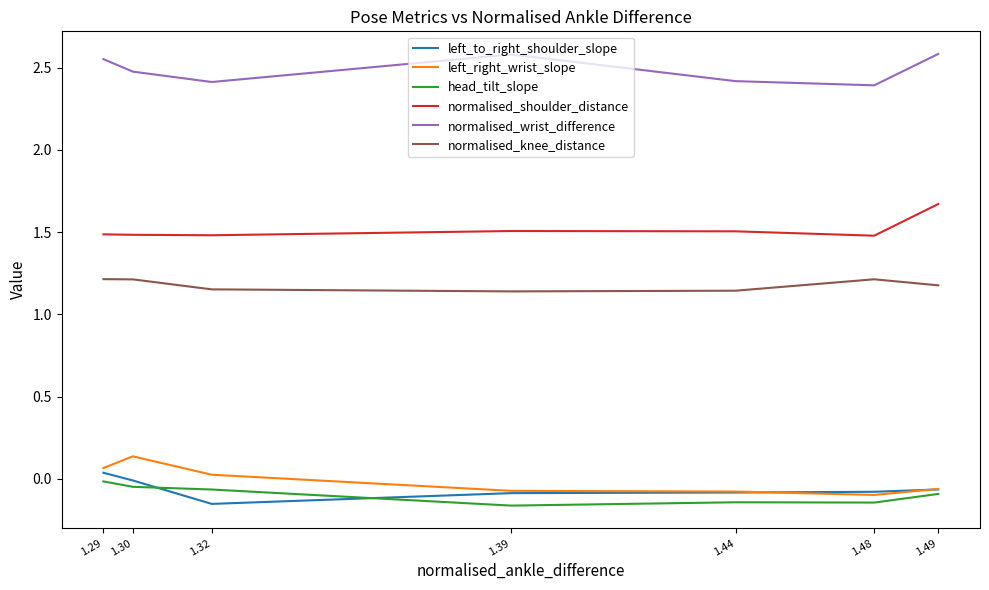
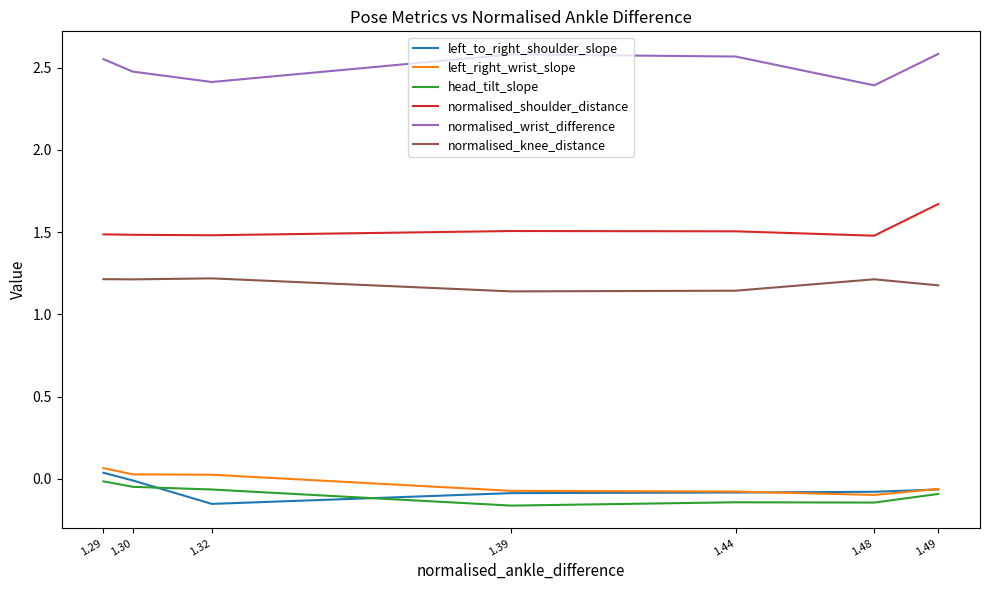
  {
    "left_to_right_shoulder_slope": {
      "1.29": 0.04,
      "1.30": -0.01,
      "1.32": -0.15,
      "1.48": -0.08
    },
    "left_right_wrist_slope": {
      "1.29": 0.07,
-     "1.30": 0.14,
+     "1.30": 0.03,
      "1.32": 0.03,
      "1.48": -0.10
    },
    "head_tilt_slope": {
      "1.29": -0.02,
      "1.30": -0.05,
      "1.32": -0.06,
      "1.39": -0.16,
      "1.44": -0.14,
      "1.48": -0.14,
      "1.49": -0.09
    },
    "normalised_shoulder_distance": {
      "1.29": 1.49,
      "1.30": 1.48,
      "1.32": 1.48,
      "1.39": 1.51,
      "1.44": 1.50,
      "1.48": 1.48,
      "1.49": 1.67
    },
    "normalised_wrist_difference": {
      "1.29": 2.55,
      "1.30": 2.48,
      "1.32": 2.41,
-     "1.44": 2.42,
+     "1.44": 2.57,
      "1.48": 2.39,
      "1.49": 2.58
    },
    "normalised_knee_distance": {
      "1.29": 1.21,
      "1.30": 1.21,
-     "1.32": 1.15,
+     "1.32": 1.22,
      "1.39": 1.14,
      "1.44": 1.14,
      "1.48": 1.21,
      "1.49": 1.18
    }
  }
